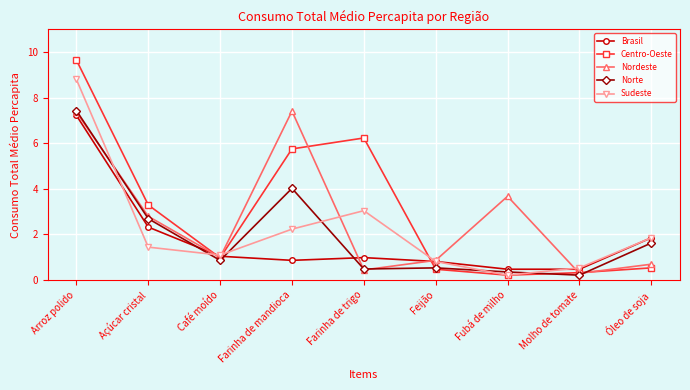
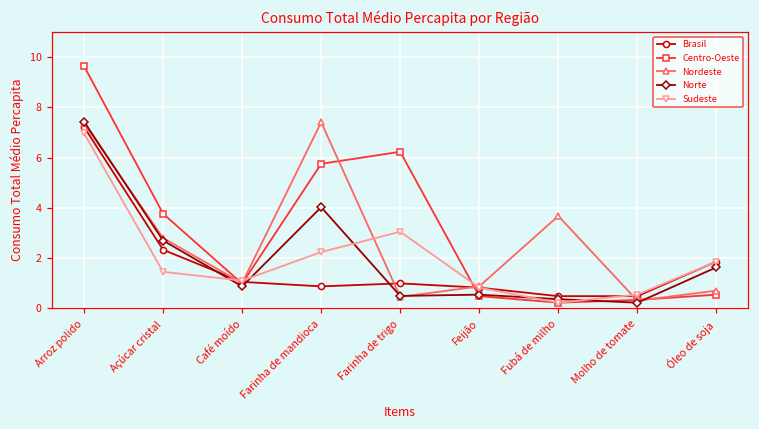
  {
    "Centro-Oeste": {
      "Arroz polido": 9.7,
-     "Açúcar cristal": 3.3,
+     "Açúcar cristal": 3.8,
      "Farinha de mandioca": 5.8,
      "Farinha de trigo": 6.2,
      "Óleo de soja": 0.5
    },
    "Nordeste": {
      "Farinha de mandioca": 7.4,
      "Fubá de milho": 3.7,
      "Óleo de soja": 0.7
    },
    "Sudeste": {
-     "Arroz polido": 8.8,
+     "Arroz polido": 7.0,
      "Açúcar cristal": 1.4,
      "Farinha de mandioca": 2.2,
      "Farinha de trigo": 3.0
    }
  }
